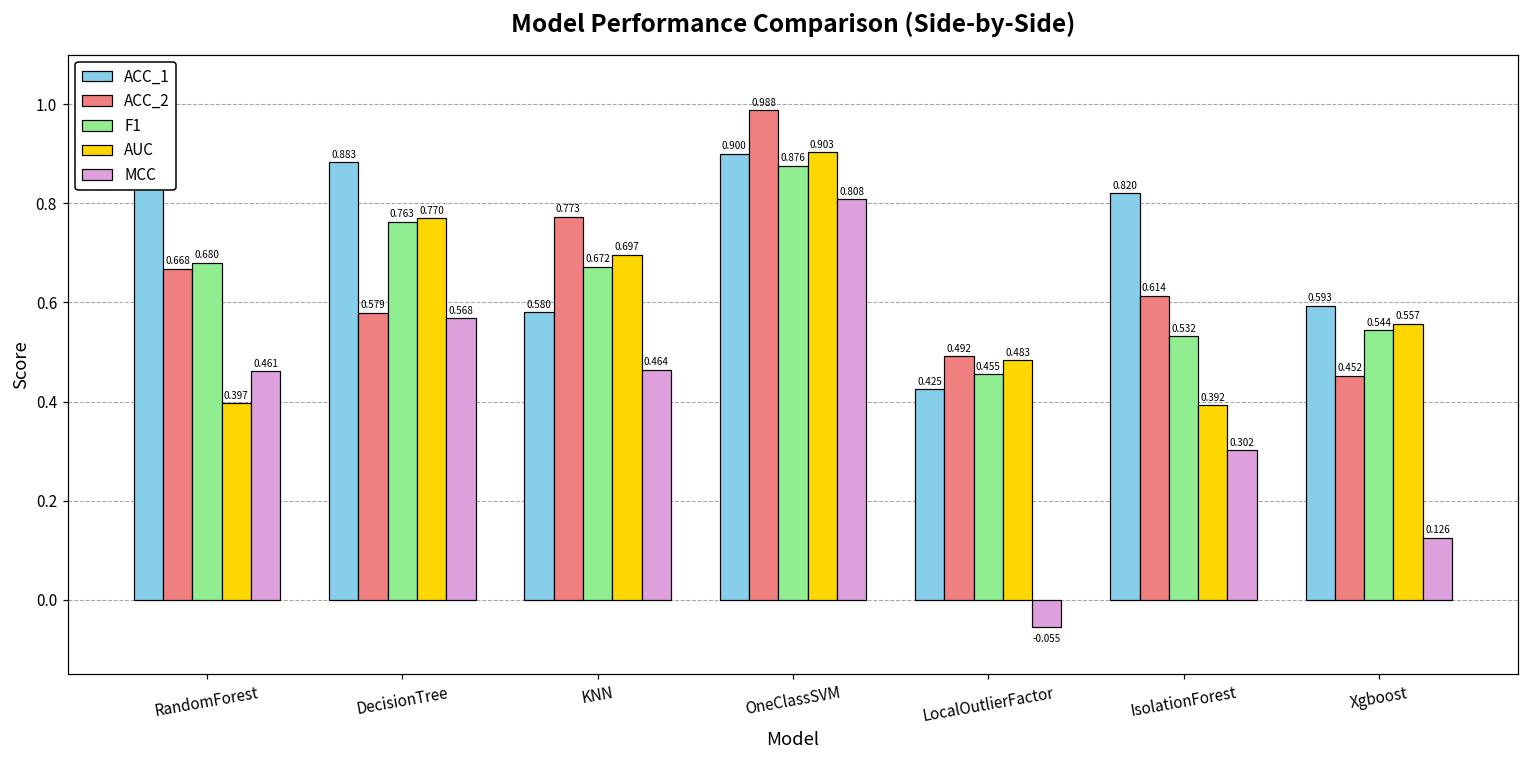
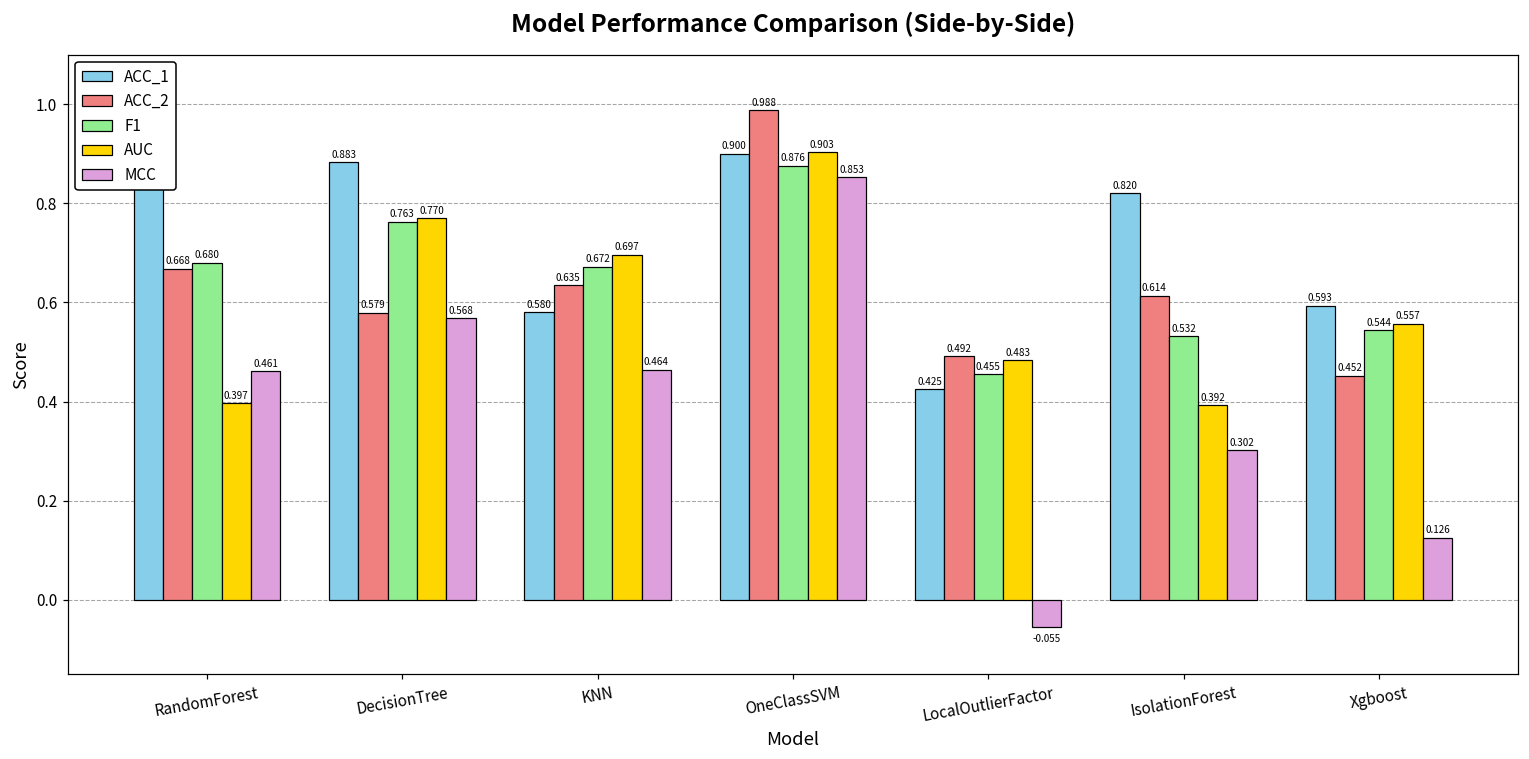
  {
    "ACC_1": {
      "DecisionTree": 0.883,
      "KNN": 0.580,
      "OneClassSVM": 0.900,
      "LocalOutlierFactor": 0.425,
      "IsolationForest": 0.820,
      "Xgboost": 0.593
    },
    "ACC_2": {
      "RandomForest": 0.668,
      "DecisionTree": 0.579,
-     "KNN": 0.773,
+     "KNN": 0.635,
      "OneClassSVM": 0.988,
      "LocalOutlierFactor": 0.492,
      "IsolationForest": 0.614,
      "Xgboost": 0.452
    },
    "F1": {
      "RandomForest": 0.680,
      "DecisionTree": 0.763,
      "KNN": 0.672,
      "OneClassSVM": 0.876,
      "LocalOutlierFactor": 0.455,
      "IsolationForest": 0.532,
      "Xgboost": 0.544
    },
    "AUC": {
      "RandomForest": 0.397,
      "DecisionTree": 0.770,
      "KNN": 0.697,
      "OneClassSVM": 0.903,
      "LocalOutlierFactor": 0.483,
      "IsolationForest": 0.392,
      "Xgboost": 0.557
    },
    "MCC": {
      "RandomForest": 0.461,
      "DecisionTree": 0.568,
      "KNN": 0.464,
-     "OneClassSVM": 0.808,
+     "OneClassSVM": 0.853,
      "LocalOutlierFactor": -0.055,
      "IsolationForest": 0.302,
      "Xgboost": 0.126
    }
  }
